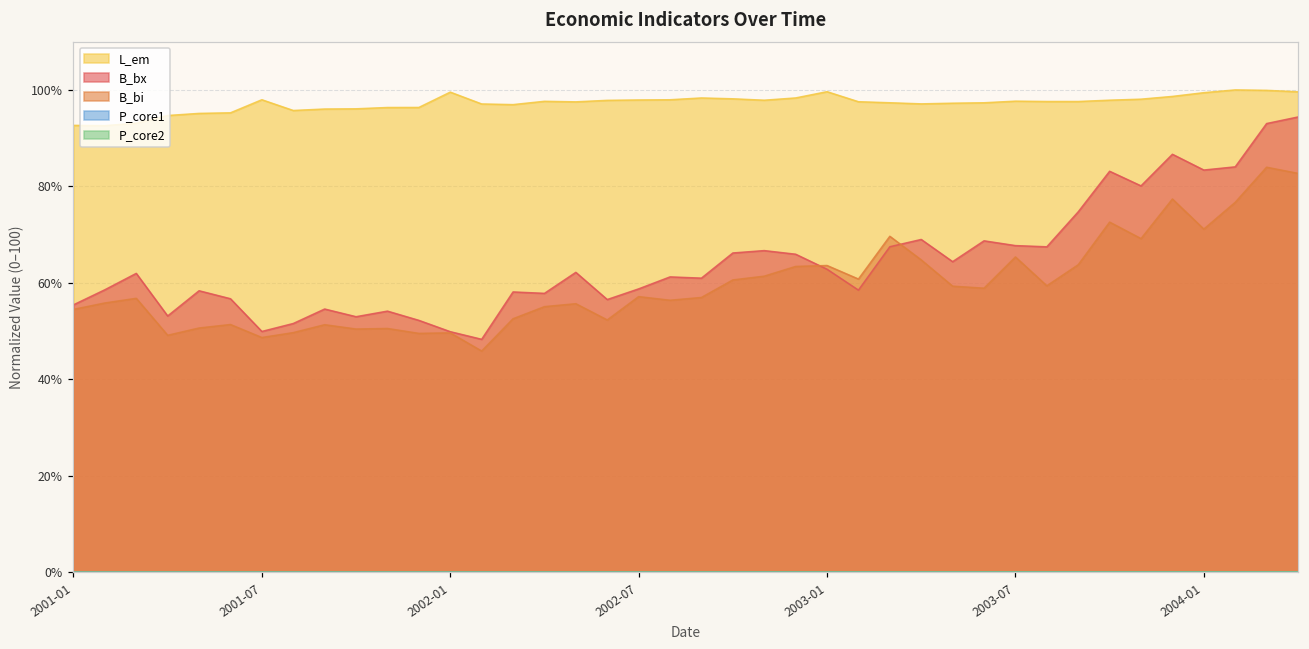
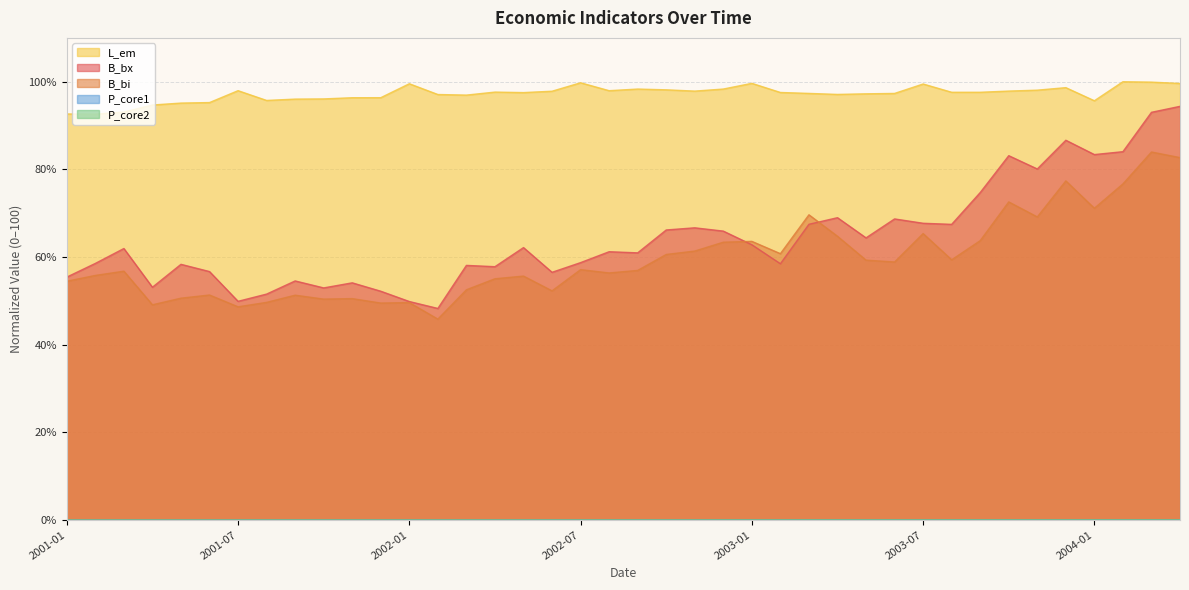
  {
    "L_em": {
      "2001-01": "93%",
      "2001-07": "98%",
      "2002-01": "100%",
-     "2002-07": "98%",
+     "2002-07": "100%",
      "2003-01": "100%",
-     "2003-07": "98%",
-     "2004-01": "99%"
+     "2003-07": "99%",
+     "2004-01": "96%"
    },
    "P_core2": {
      "2001-01": "0%",
      "2001-07": "0%",
      "2002-01": "0%",
      "2002-07": "0%",
      "2003-01": "0%",
      "2003-07": "0%",
      "2004-01": "0%"
    }
  }
